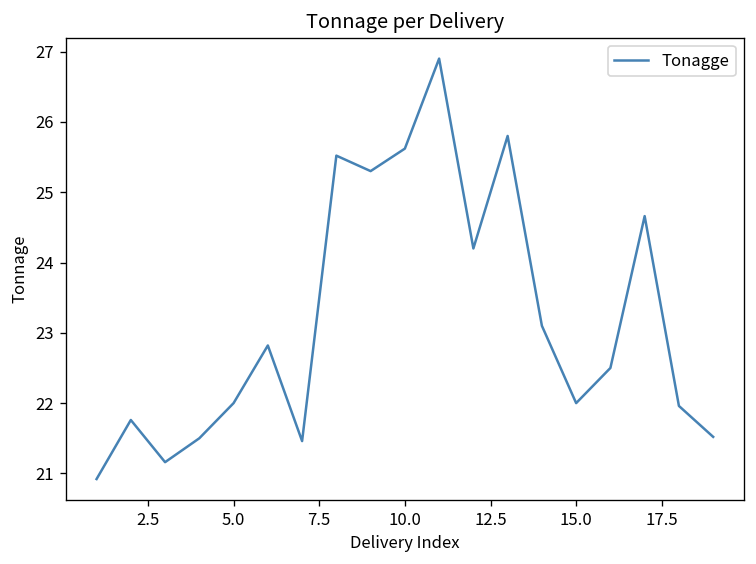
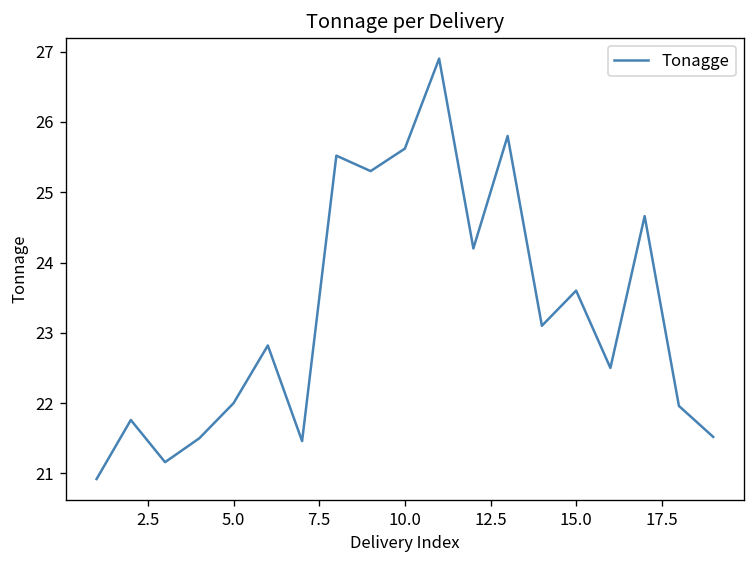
  {
    "5.0": 22.0,
    "10.0": 25.6,
-   "15.0": 22.0
+   "15.0": 23.6
  }
